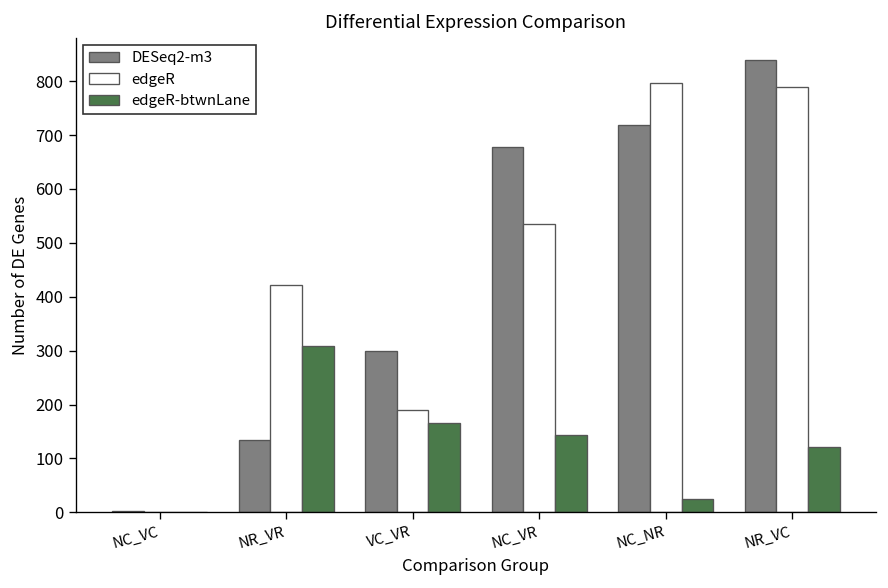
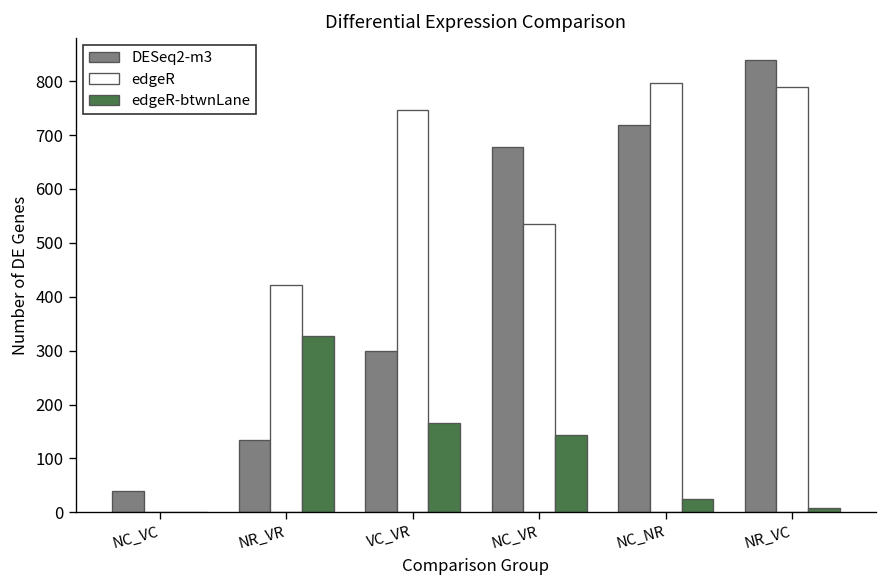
  {
    "DESeq2-m3": {
-     "NC_VC": 0,
+     "NC_VC": 40,
      "NR_VR": 140,
      "VC_VR": 300,
      "NC_VR": 680,
      "NC_NR": 720,
      "NR_VC": 840
    },
    "edgeR": {
      "NC_VC": 0,
      "NR_VR": 420,
-     "VC_VR": 190,
+     "VC_VR": 750,
      "NC_VR": 540,
      "NC_NR": 800,
      "NR_VC": 790
    },
    "edgeR-btwnLane": {
      "NC_VC": 0,
-     "NR_VR": 310,
+     "NR_VR": 330,
      "VC_VR": 170,
      "NC_VR": 140,
      "NC_NR": 20,
-     "NR_VC": 120
+     "NR_VC": 10
    }
  }
